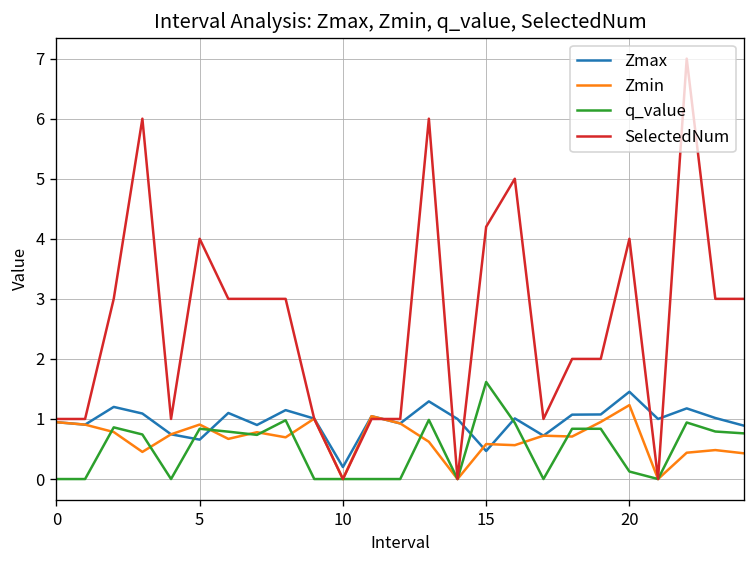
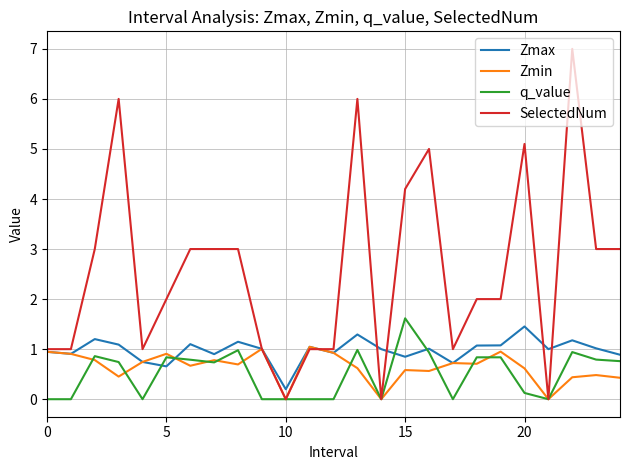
  {
    "Zmax": {
      "5": 0.7,
      "10": 0.2,
-     "15": 0.5,
+     "15": 0.8,
      "20": 1.5
    },
    "Zmin": {
      "5": 0.9,
      "15": 0.6,
-     "20": 1.2
+     "20": 0.6
    },
    "q_value": {
      "0": 0.0,
      "5": 0.8,
      "15": 1.6,
      "20": 0.1
    },
    "SelectedNum": {
      "0": 1.0,
-     "5": 4,
+     "5": 2,
      "15": 4.2,
-     "20": 4.0
+     "20": 5.1
    }
  }
